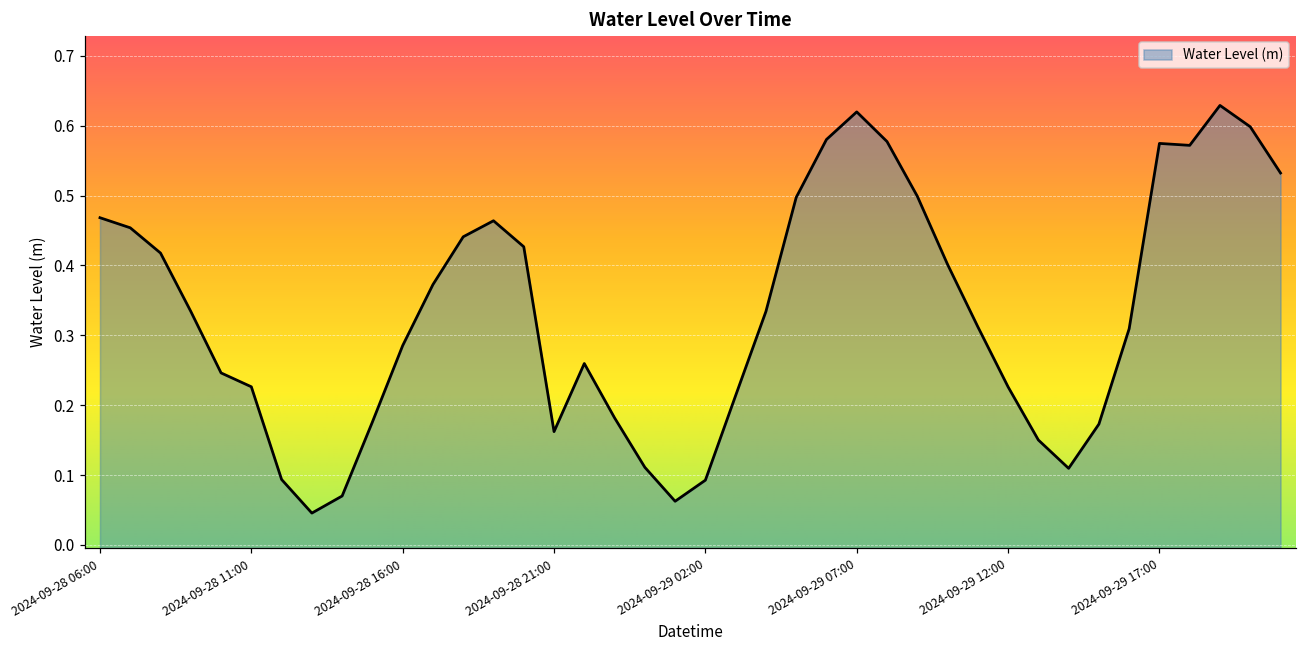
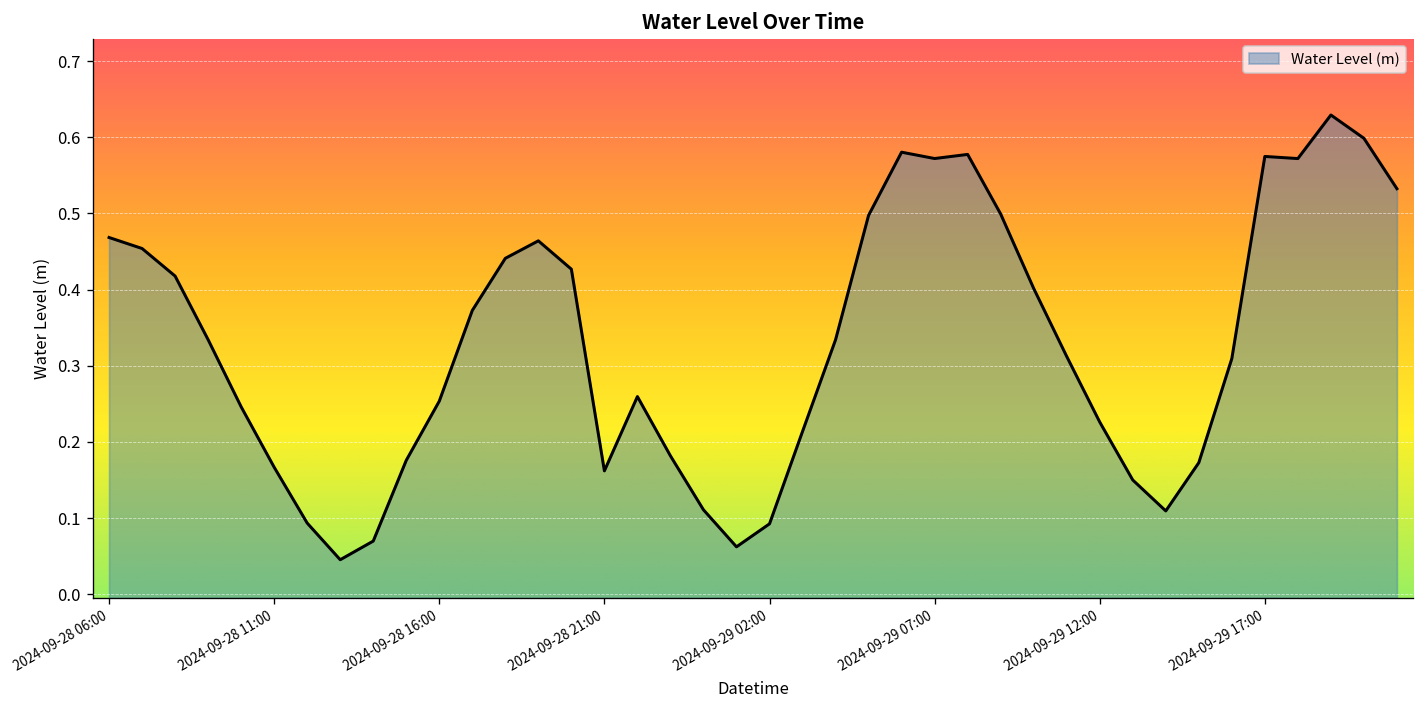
  {
    "2024-09-28 06:00": 0.47,
-   "2024-09-28 11:00": 0.23,
-   "2024-09-28 16:00": 0.29,
+   "2024-09-28 11:00": 0.17,
+   "2024-09-28 16:00": 0.25,
    "2024-09-28 21:00": 0.16,
    "2024-09-29 02:00": 0.09,
-   "2024-09-29 07:00": 0.62,
+   "2024-09-29 07:00": 0.57,
    "2024-09-29 12:00": 0.23,
    "2024-09-29 17:00": 0.57
  }
